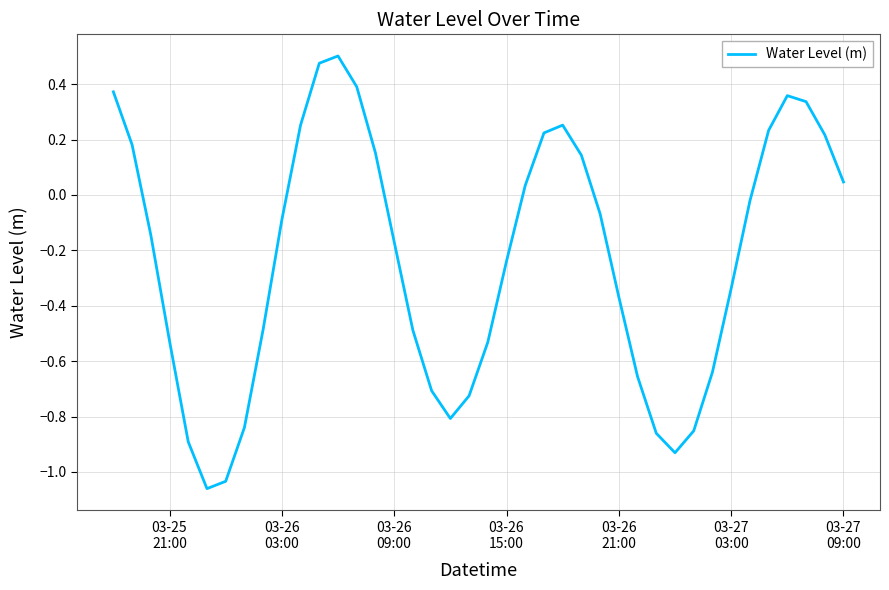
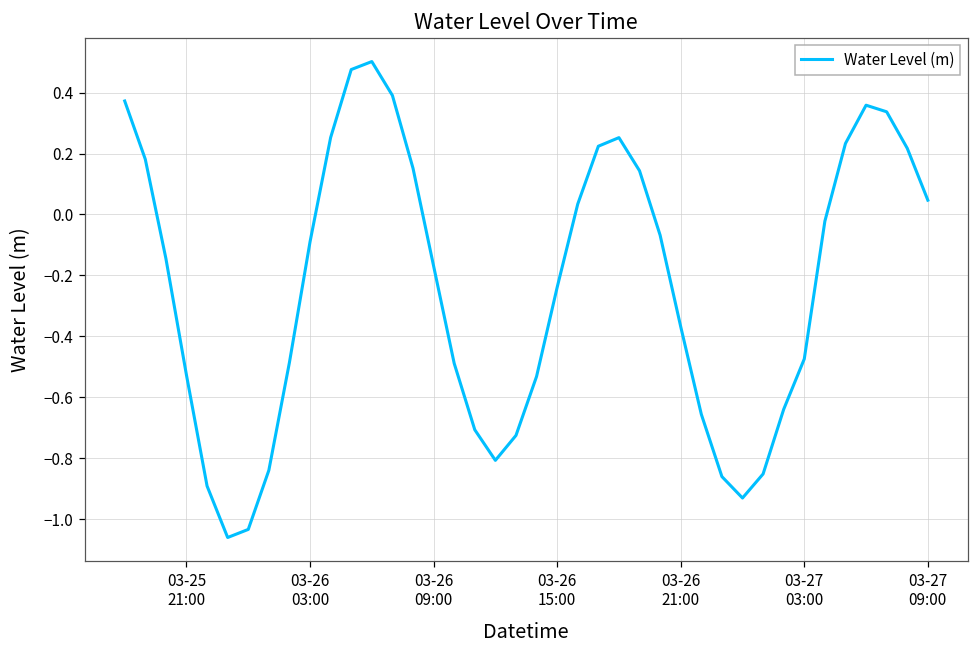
  {
    "03-25 21:00": -0.53,
    "03-26 03:00": -0.09,
    "03-26 09:00": -0.17,
    "03-26 15:00": -0.24,
    "03-26 21:00": -0.37,
-   "03-27 03:00": -0.34,
+   "03-27 03:00": -0.47,
    "03-27 09:00": 0.05
  }
